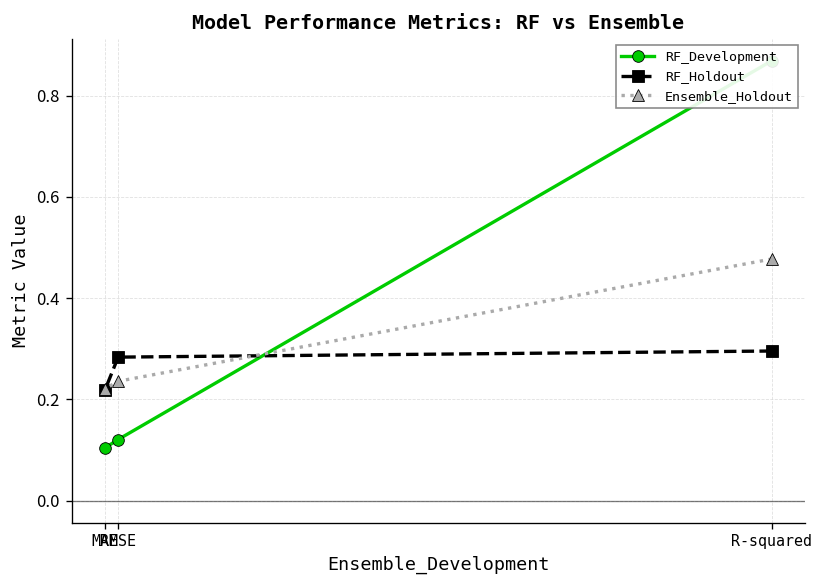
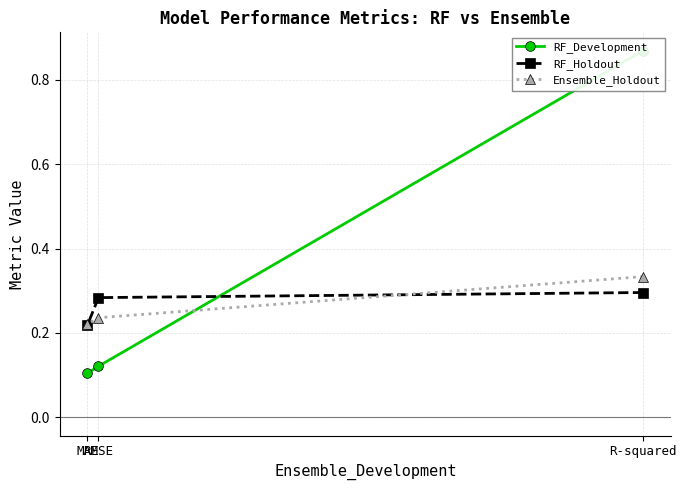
  {
    "RF_Holdout": {
      "R-squared": 0.30
    },
    "Ensemble_Holdout": {
-     "R-squared": 0.48
+     "R-squared": 0.33
    }
  }
